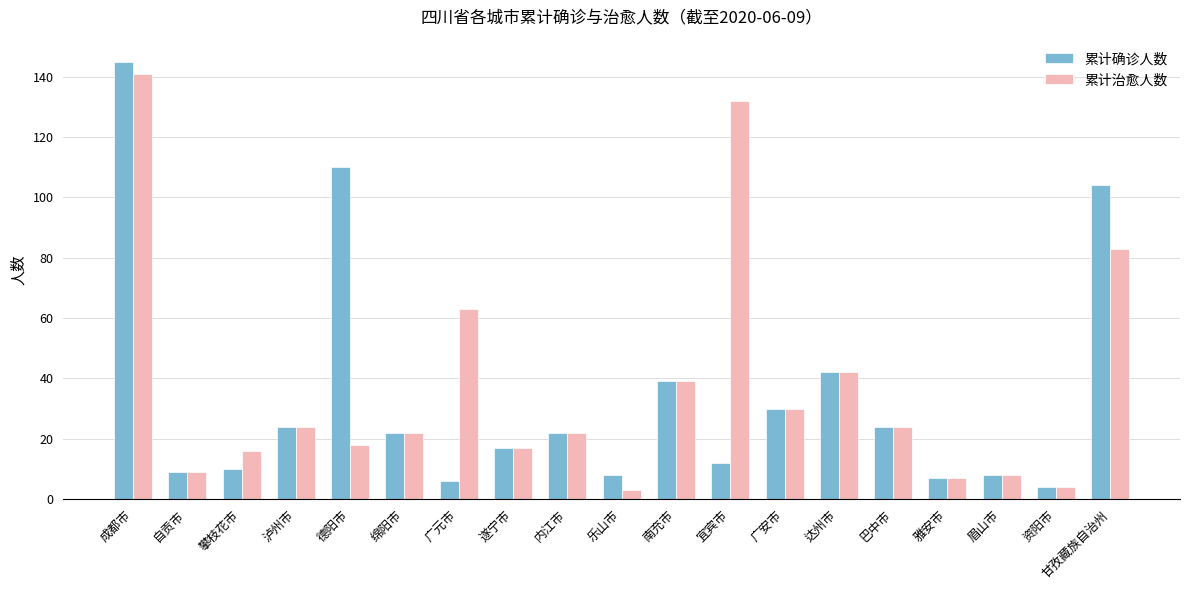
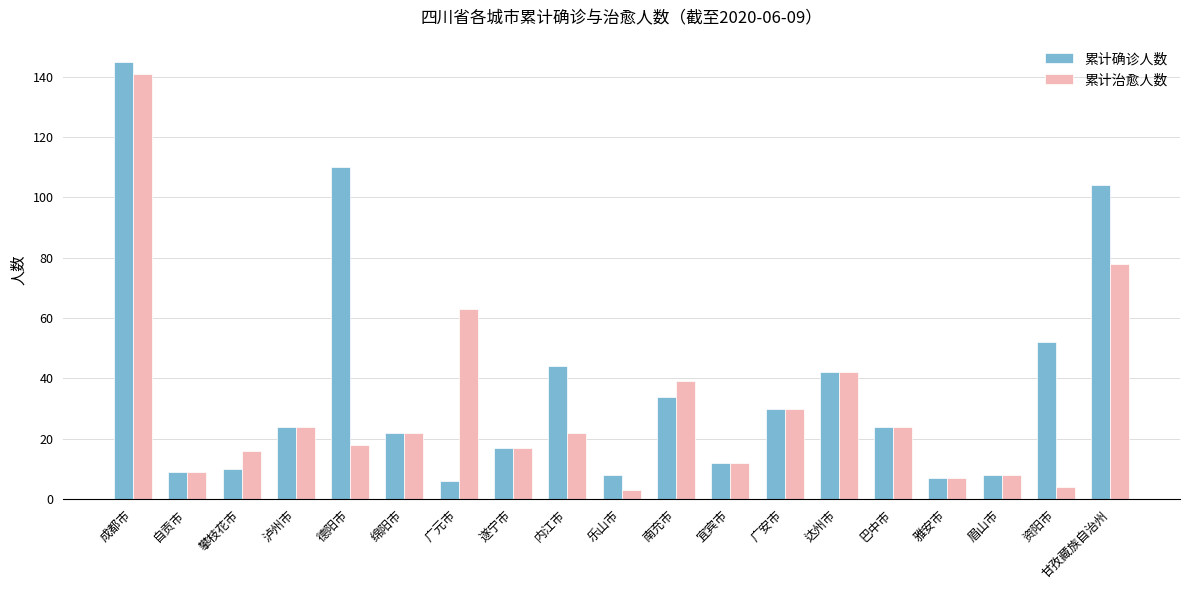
  {
    "累计确诊人数": {
      "成都市": 145,
      "自贡市": 9,
      "攀枝花市": 10,
      "泸州市": 24,
      "德阳市": 110,
      "绵阳市": 22,
      "广元市": 6,
      "遂宁市": 17,
-     "内江市": 22,
+     "内江市": 44,
      "乐山市": 8,
-     "南充市": 39,
+     "南充市": 34,
      "宜宾市": 12,
      "广安市": 30,
      "达州市": 42,
      "巴中市": 24,
      "雅安市": 7,
      "眉山市": 8,
-     "资阳市": 4,
+     "资阳市": 52,
      "甘孜藏族自治州": 104
    },
    "累计治愈人数": {
      "成都市": 141,
      "自贡市": 9,
      "攀枝花市": 16,
      "泸州市": 24,
      "德阳市": 18,
      "绵阳市": 22,
      "广元市": 63,
      "遂宁市": 17,
      "内江市": 22,
      "乐山市": 3,
      "南充市": 39,
-     "宜宾市": 132,
+     "宜宾市": 12,
      "广安市": 30,
      "达州市": 42,
      "巴中市": 24,
      "雅安市": 7,
      "眉山市": 8,
      "资阳市": 4,
-     "甘孜藏族自治州": 83
+     "甘孜藏族自治州": 78
    }
  }
